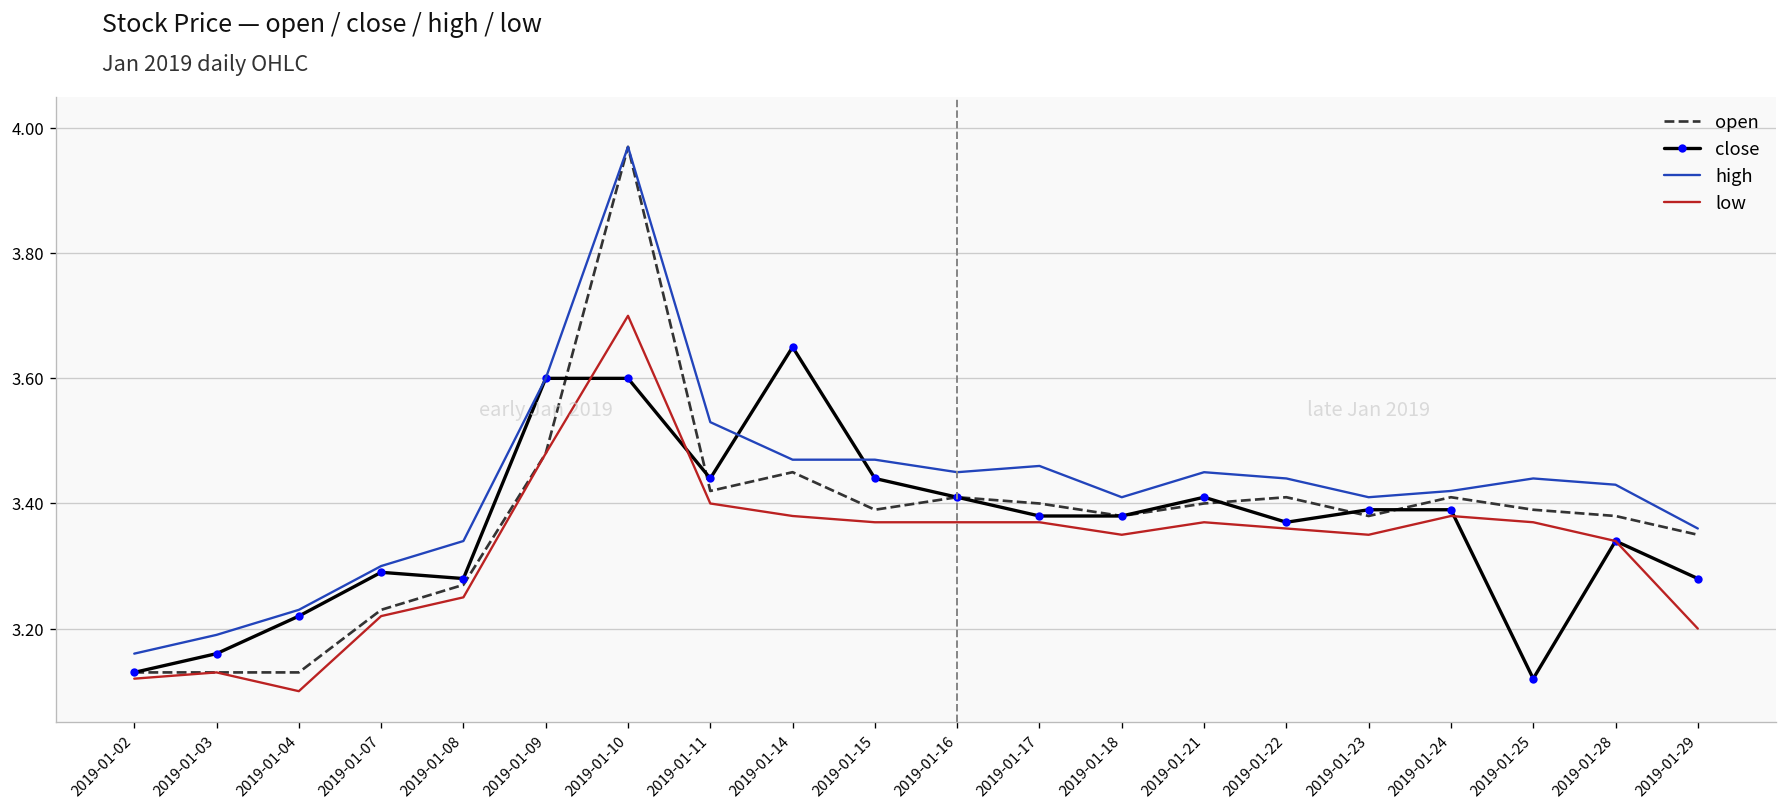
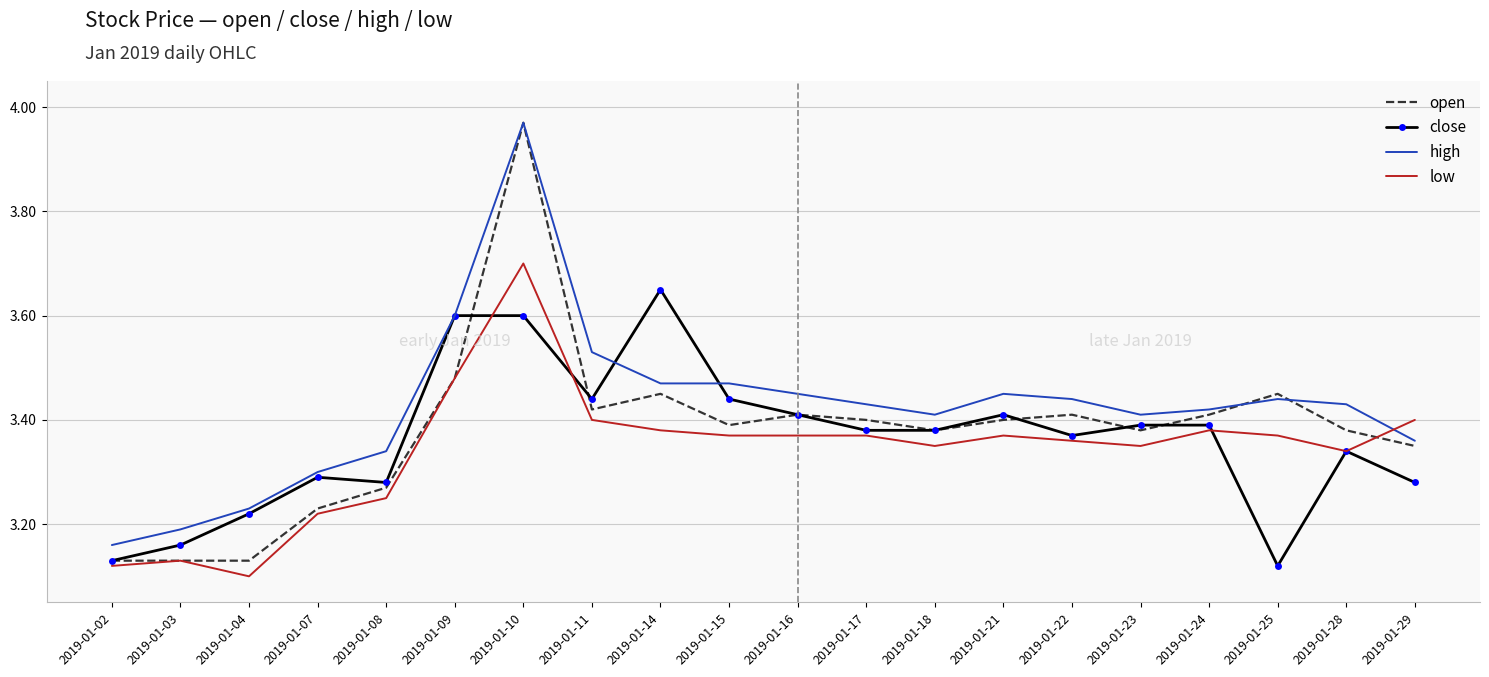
  {
    "open": {
      "2019-01-04": 3.13,
      "2019-01-07": 3.23,
      "2019-01-08": 3.27,
      "2019-01-11": 3.42,
      "2019-01-14": 3.45,
      "2019-01-15": 3.39,
      "2019-01-17": 3.40,
      "2019-01-21": 3.40,
      "2019-01-22": 3.41,
      "2019-01-23": 3.38,
      "2019-01-24": 3.41,
-     "2019-01-25": 3.39,
+     "2019-01-25": 3.45,
      "2019-01-28": 3.38,
      "2019-01-29": 3.35
    },
    "close": {
      "2019-01-03": 3.16,
      "2019-01-04": 3.22,
      "2019-01-07": 3.29,
      "2019-01-08": 3.28,
      "2019-01-10": 3.60,
      "2019-01-11": 3.44,
      "2019-01-14": 3.65,
      "2019-01-15": 3.44,
      "2019-01-17": 3.38,
      "2019-01-21": 3.41,
      "2019-01-22": 3.37,
      "2019-01-23": 3.39,
      "2019-01-24": 3.39,
      "2019-01-25": 3.12,
      "2019-01-29": 3.28
    },
    "high": {
      "2019-01-02": 3.16,
      "2019-01-03": 3.19,
      "2019-01-04": 3.23,
      "2019-01-07": 3.30,
      "2019-01-08": 3.34,
      "2019-01-11": 3.53,
      "2019-01-14": 3.47,
      "2019-01-15": 3.47,
      "2019-01-16": 3.45,
-     "2019-01-17": 3.46,
+     "2019-01-17": 3.43,
      "2019-01-18": 3.41,
      "2019-01-21": 3.45,
      "2019-01-22": 3.44,
      "2019-01-23": 3.41,
      "2019-01-24": 3.42,
      "2019-01-25": 3.44,
      "2019-01-28": 3.43,
      "2019-01-29": 3.36
    },
    "low": {
      "2019-01-02": 3.12,
      "2019-01-04": 3.1,
      "2019-01-07": 3.22,
      "2019-01-08": 3.25,
      "2019-01-10": 3.7,
      "2019-01-11": 3.4,
      "2019-01-14": 3.38,
      "2019-01-15": 3.37,
      "2019-01-16": 3.37,
      "2019-01-17": 3.37,
      "2019-01-18": 3.35,
      "2019-01-21": 3.37,
      "2019-01-22": 3.36,
      "2019-01-23": 3.35,
      "2019-01-24": 3.38,
      "2019-01-25": 3.37,
-     "2019-01-29": 3.2
+     "2019-01-29": 3.4
    }
  }
